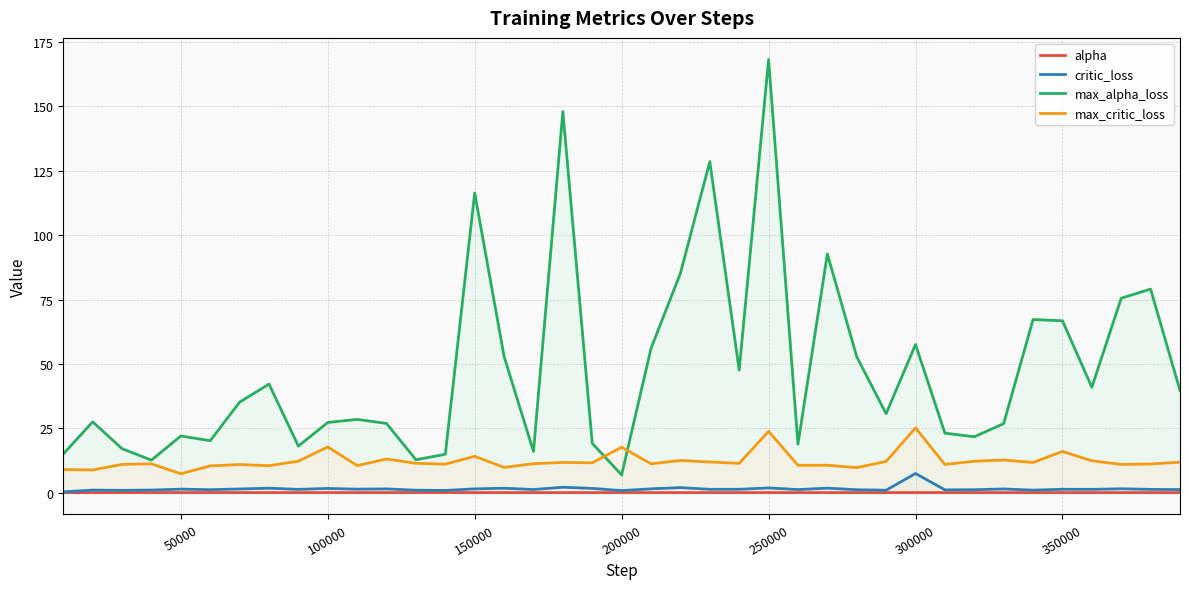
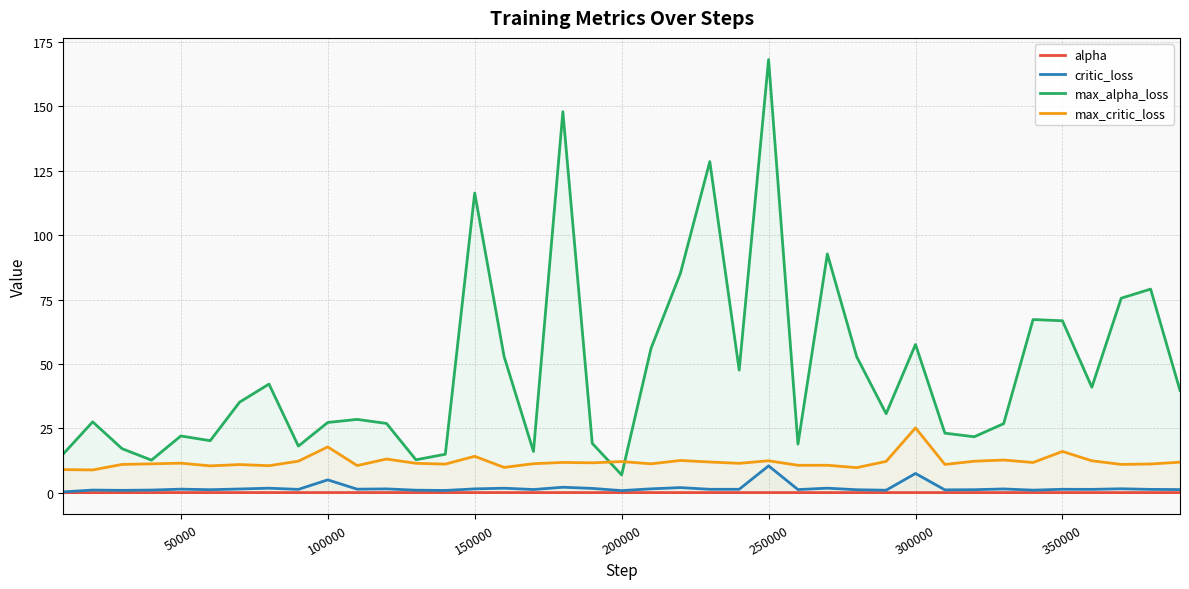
  {
    "alpha": {
      "50000": 0,
      "100000": 0,
      "150000": 0,
      "250000": 0,
      "300000": 0,
      "350000": 0
    },
    "critic_loss": {
      "50000": 1,
-     "100000": 2,
+     "100000": 5,
      "150000": 2,
-     "250000": 2,
+     "250000": 10,
      "300000": 7,
      "350000": 1
    },
    "max_alpha_loss": {
      "50000": 22,
      "100000": 27,
      "150000": 116,
      "200000": 7,
      "250000": 168,
      "300000": 58,
      "350000": 67
    },
    "max_critic_loss": {
-     "50000": 7,
+     "50000": 11,
      "100000": 18,
      "150000": 14,
-     "200000": 18,
-     "250000": 24,
+     "200000": 12,
+     "250000": 12,
      "300000": 25,
      "350000": 16
    }
  }
